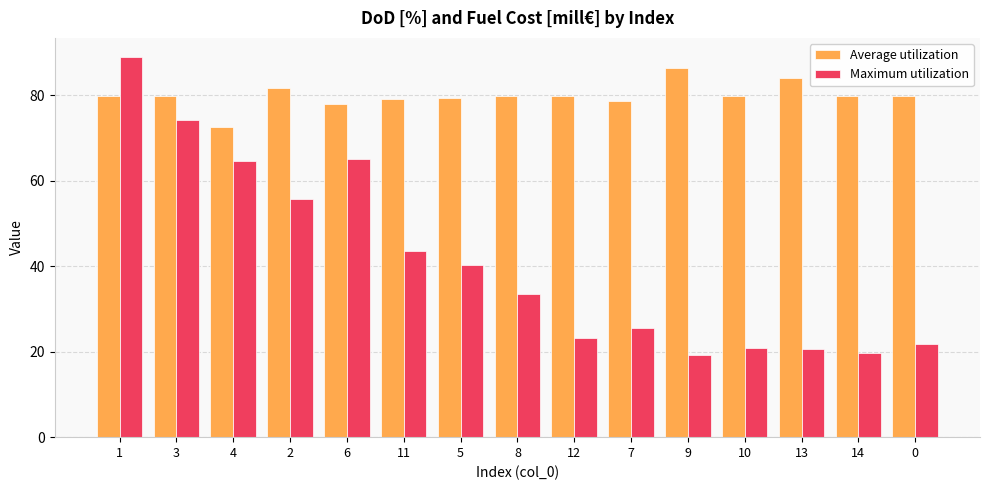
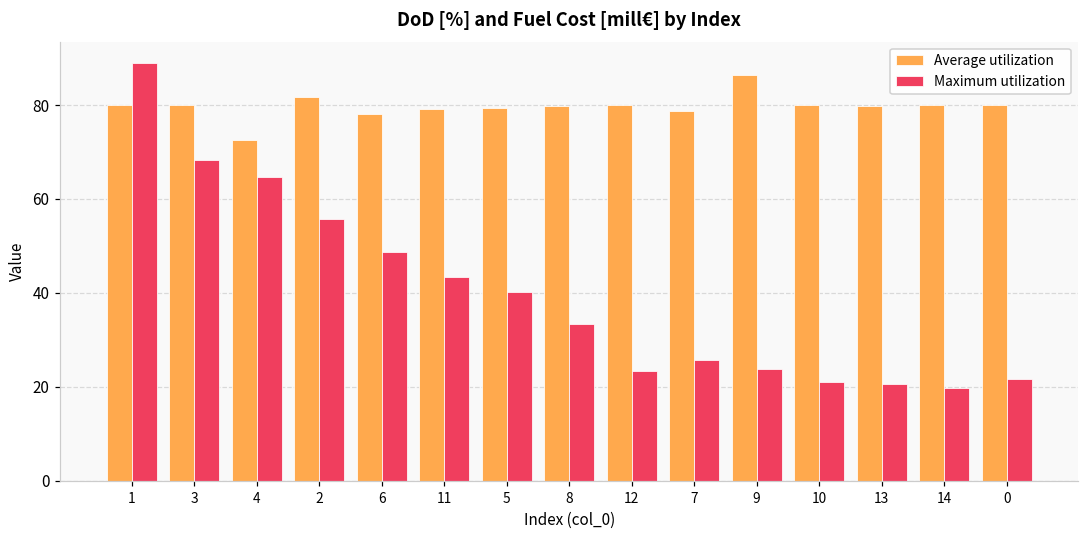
  {
    "Average utilization": {
      "1": 80,
      "3": 80,
      "4": 73,
      "2": 82,
      "6": 78,
      "11": 79,
      "5": 79,
      "8": 80,
      "12": 80,
      "7": 79,
      "9": 86,
      "10": 80,
-     "13": 84,
+     "13": 80,
      "14": 80,
      "0": 80
    },
    "Maximum utilization": {
      "1": 89,
-     "3": 74,
+     "3": 68,
      "4": 65,
      "2": 56,
-     "6": 65,
+     "6": 49,
      "11": 44,
      "5": 40,
      "8": 33,
      "12": 23,
      "7": 26,
-     "9": 19,
+     "9": 24,
      "10": 21,
      "13": 21,
      "14": 20,
      "0": 22
    }
  }
